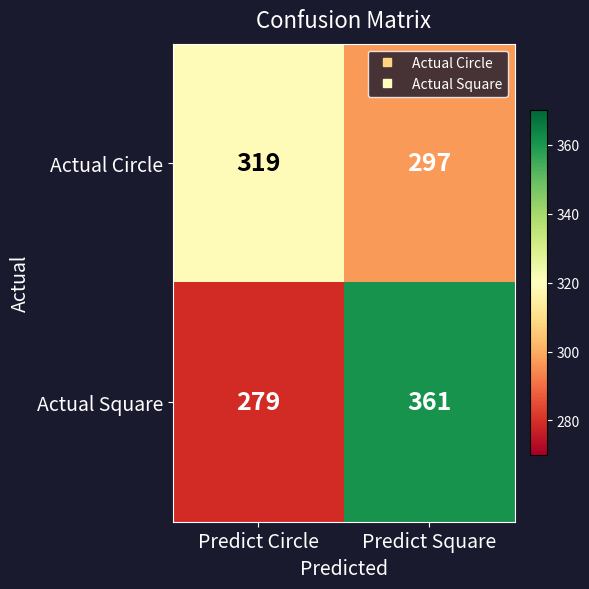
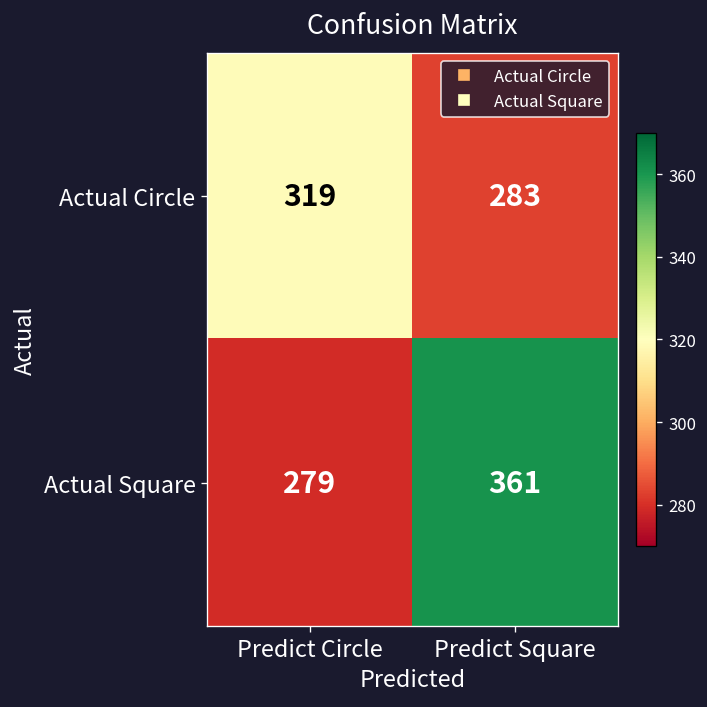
  {
    "Actual Circle": {
      "Predict Circle": 319,
-     "Predict Square": 297
+     "Predict Square": 283
    },
    "Actual Square": {
      "Predict Circle": 279,
      "Predict Square": 361
    }
  }
